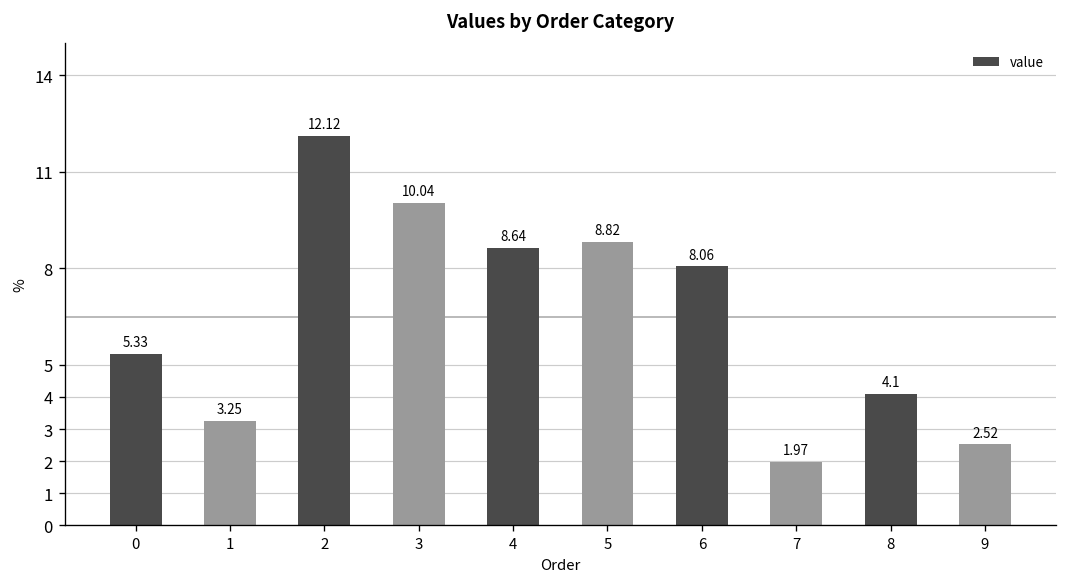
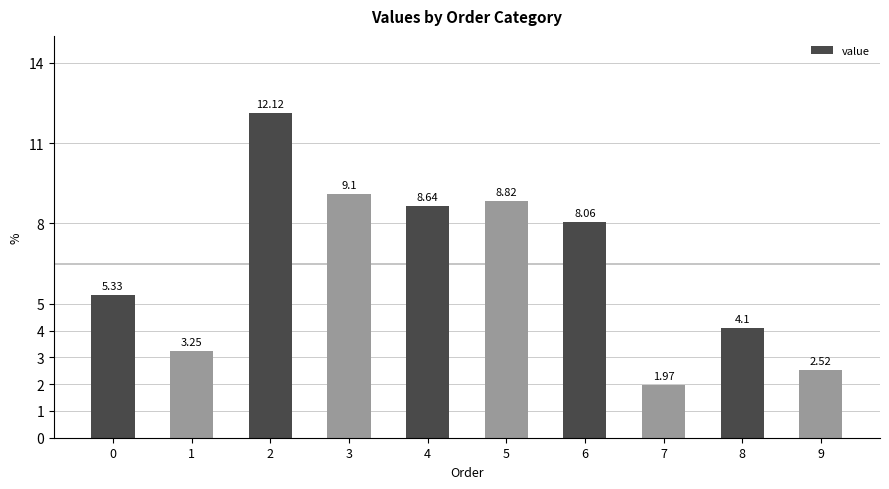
  {
    "0": 5.33,
    "1": 3.25,
    "2": 12.12,
-   "3": 10.04,
+   "3": 9.1,
    "4": 8.64,
    "5": 8.82,
    "6": 8.06,
    "7": 1.97,
    "8": 4.1,
    "9": 2.52
  }
